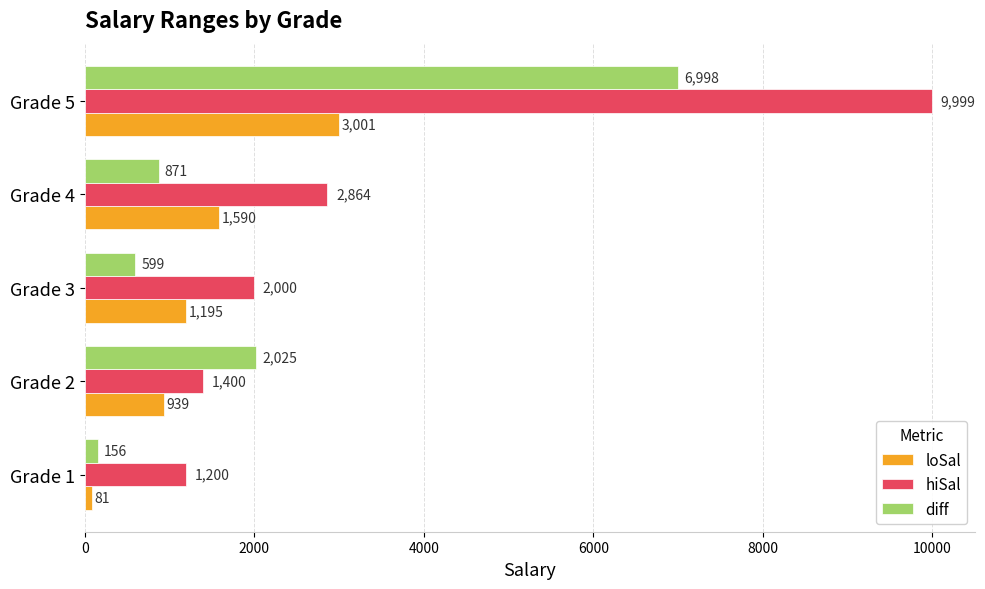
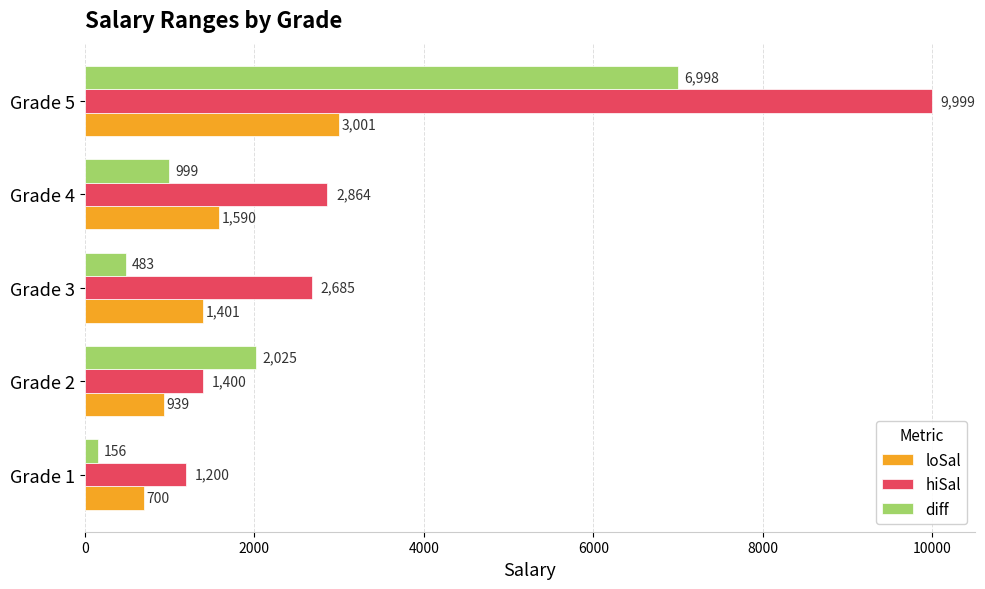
  {
    "loSal": {
      "Grade 5": "3,001",
      "Grade 4": "1,590",
-     "Grade 3": "1,195",
+     "Grade 3": "1,401",
      "Grade 2": "939",
-     "Grade 1": "81"
+     "Grade 1": "700"
    },
    "hiSal": {
      "Grade 5": "9,999",
      "Grade 4": "2,864",
-     "Grade 3": "2,000",
+     "Grade 3": "2,685",
      "Grade 2": "1,400",
      "Grade 1": "1,200"
    },
    "diff": {
      "Grade 5": "6,998",
-     "Grade 4": "871",
-     "Grade 3": "599",
+     "Grade 4": "999",
+     "Grade 3": "483",
      "Grade 2": "2,025",
      "Grade 1": "156"
    }
  }
